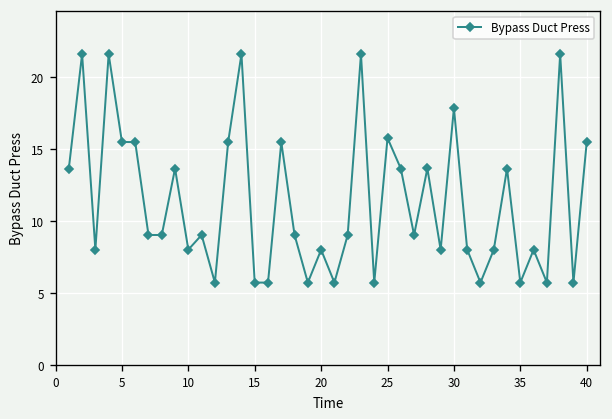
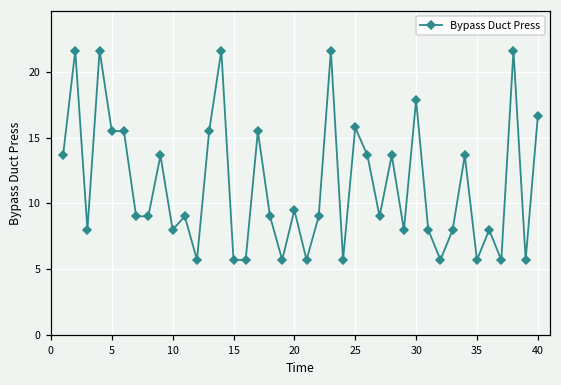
  {
    "5": 15.5,
    "10": 8.0,
    "15": 5.7,
-   "20": 8.0,
+   "20": 9.5,
    "25": 15.8,
    "30": 17.9,
    "35": 5.7,
-   "40": 15.5
+   "40": 16.6
  }
